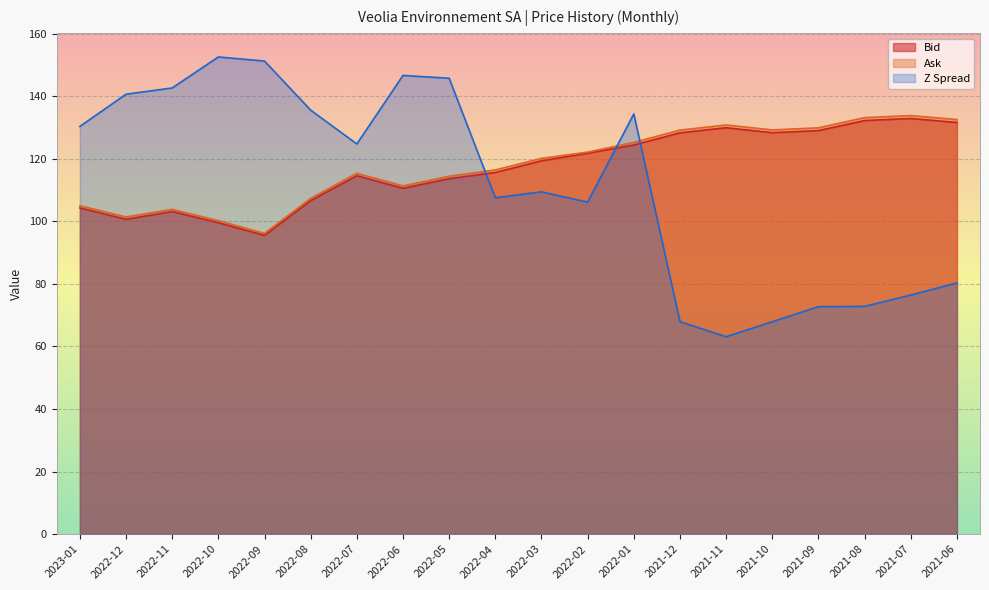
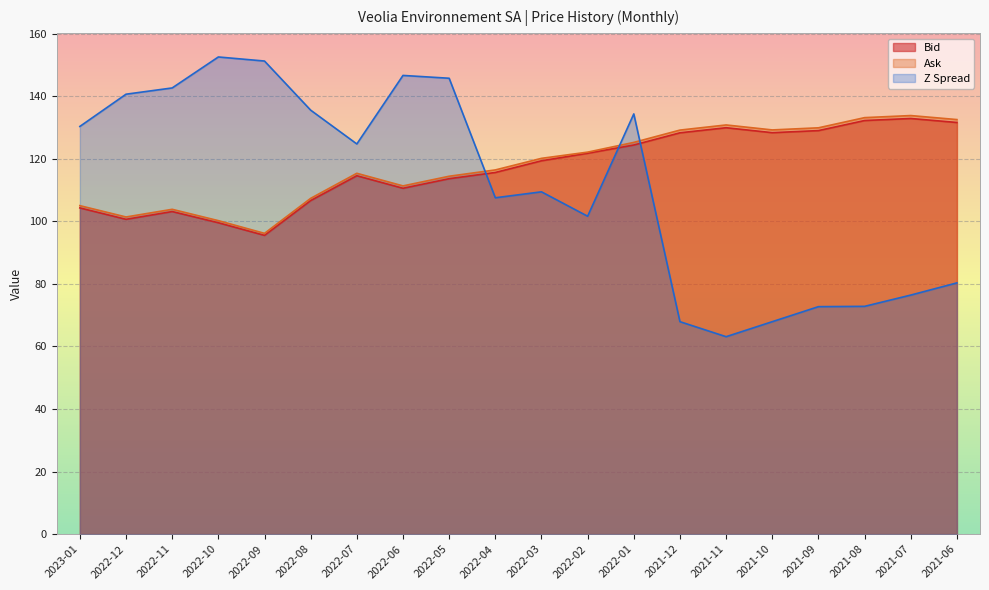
  {
    "Bid": {
      "2022-04": 116,
      "2022-01": 124,
      "2021-12": 128,
      "2021-11": 130,
      "2021-10": 128,
      "2021-09": 129,
      "2021-08": 132,
      "2021-07": 133,
      "2021-06": 132
    },
    "Ask": {
      "2022-04": 116,
      "2022-01": 125,
      "2021-12": 129,
      "2021-11": 131,
      "2021-10": 129,
      "2021-09": 130,
      "2021-08": 133,
      "2021-07": 134,
      "2021-06": 132
    },
    "Z Spread": {
      "2023-01": 130,
      "2022-12": 141,
      "2022-11": 143,
      "2022-10": 153,
      "2022-09": 151,
      "2022-08": 136,
      "2022-07": 125,
      "2022-06": 147,
      "2022-05": 146,
      "2022-04": 108,
      "2022-03": 109,
-     "2022-02": 106,
+     "2022-02": 102,
      "2022-01": 134,
      "2021-12": 68,
      "2021-11": 63,
      "2021-10": 68,
      "2021-09": 73,
      "2021-08": 73,
      "2021-07": 76,
      "2021-06": 80
    }
  }
